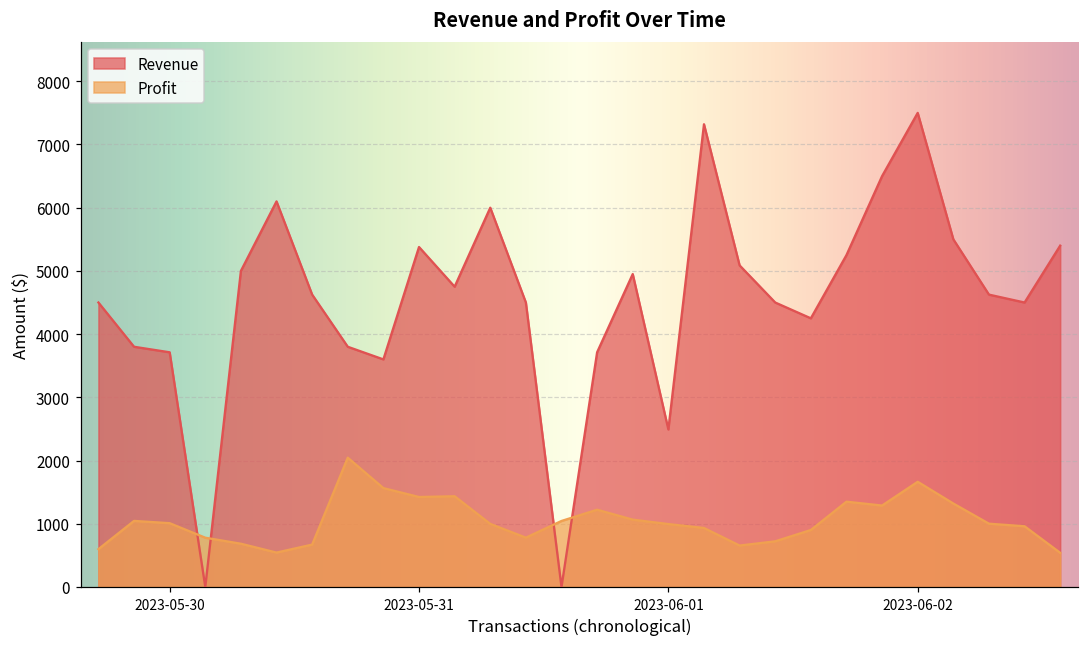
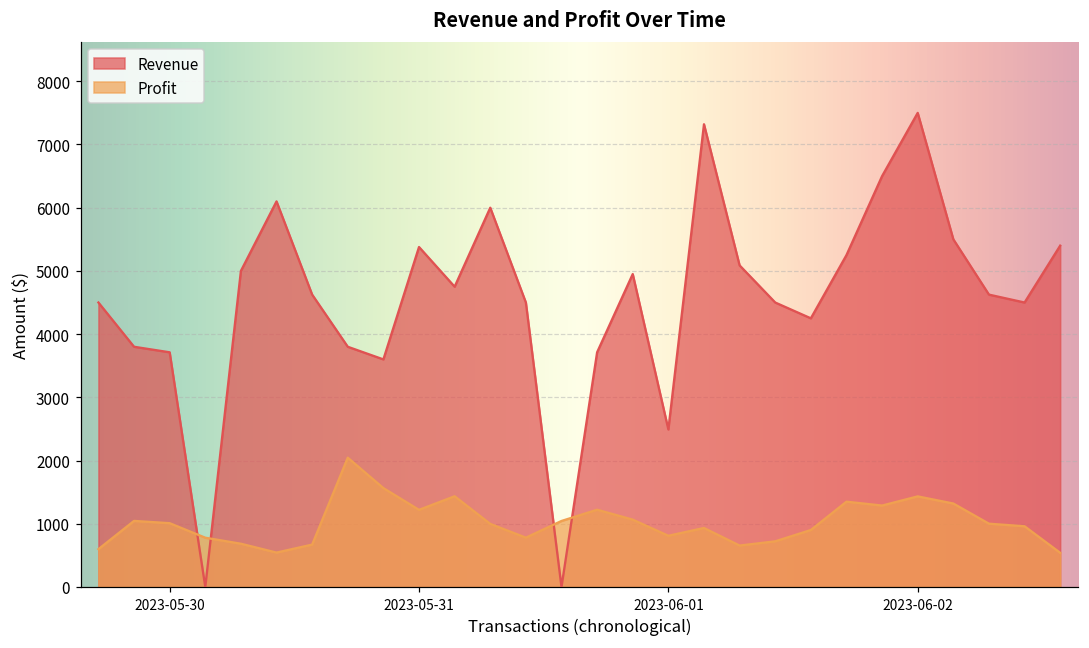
  {
    "Revenue": {
      "2023-05-30": 3700,
      "2023-05-31": 5400,
      "2023-06-01": 2500,
      "2023-06-02": 7500
    },
    "Profit": {
      "2023-05-30": 1000,
-     "2023-05-31": 1400,
-     "2023-06-01": 1000,
-     "2023-06-02": 1700
+     "2023-05-31": 1200,
+     "2023-06-01": 800,
+     "2023-06-02": 1400
    }
  }
